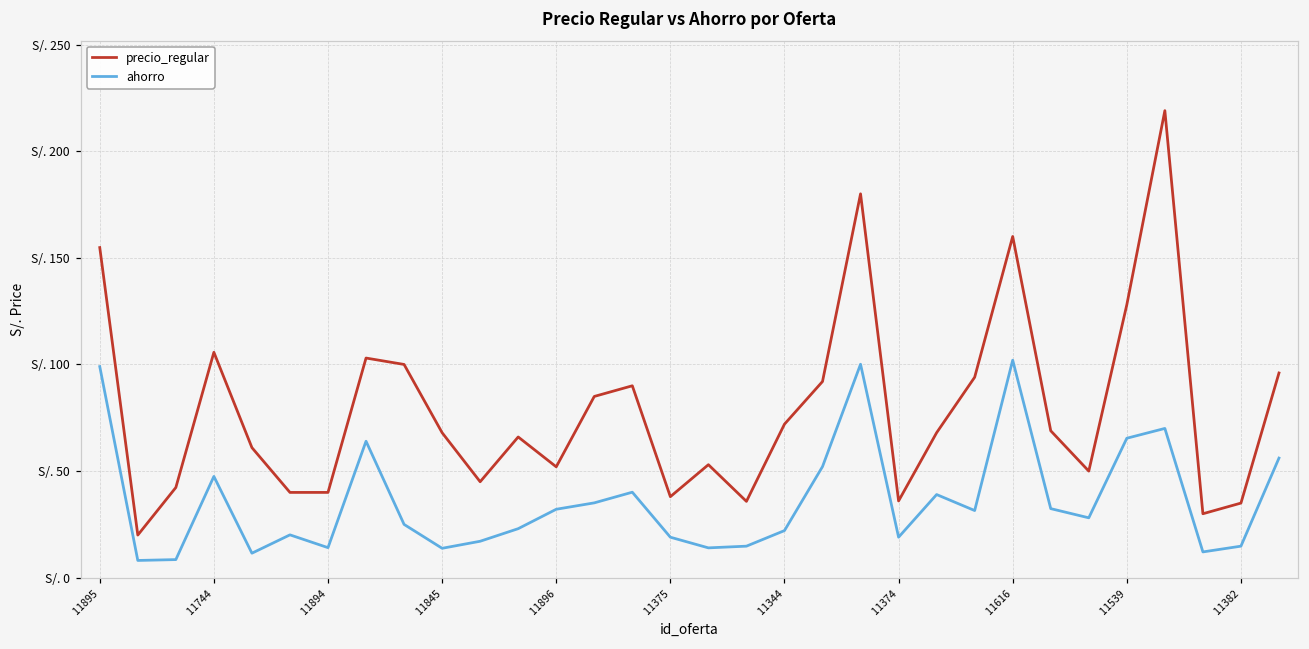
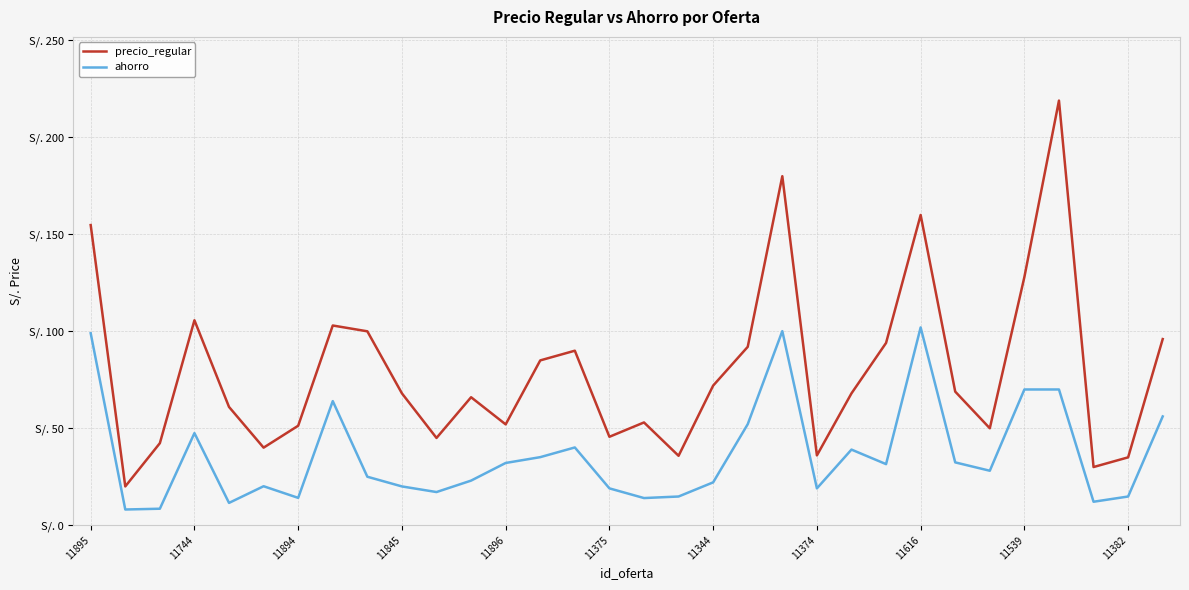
  {
    "precio_regular": {
      "11895": "S/. 155",
      "11744": "S/. 106",
-     "11894": "S/. 40",
+     "11894": "S/. 51",
      "11845": "S/. 68",
      "11896": "S/. 52",
-     "11375": "S/. 38",
+     "11375": "S/. 46",
      "11344": "S/. 72",
      "11374": "S/. 36",
      "11616": "S/. 160",
      "11539": "S/. 128",
      "11382": "S/. 35"
    },
    "ahorro": {
      "11895": "S/. 99",
      "11744": "S/. 48",
      "11894": "S/. 14",
-     "11845": "S/. 14",
+     "11845": "S/. 20",
      "11896": "S/. 32",
      "11375": "S/. 19",
      "11344": "S/. 22",
      "11374": "S/. 19",
      "11616": "S/. 102",
-     "11539": "S/. 65",
+     "11539": "S/. 70",
      "11382": "S/. 15"
    }
  }
